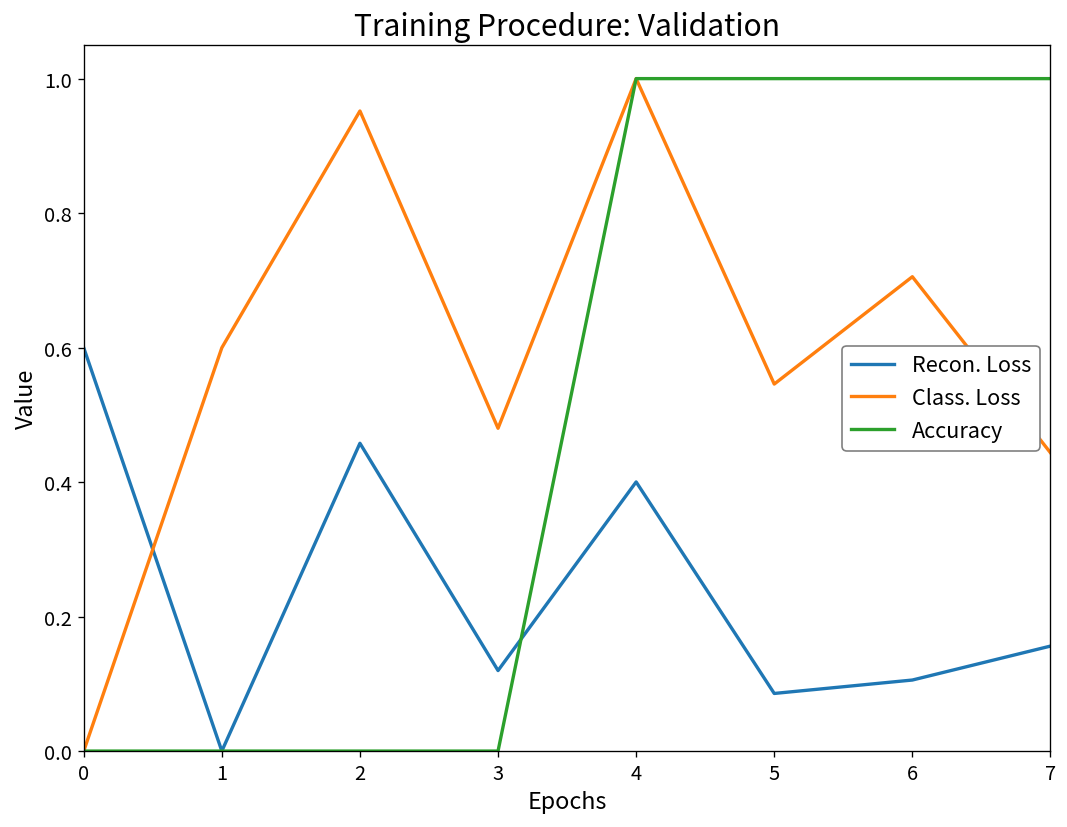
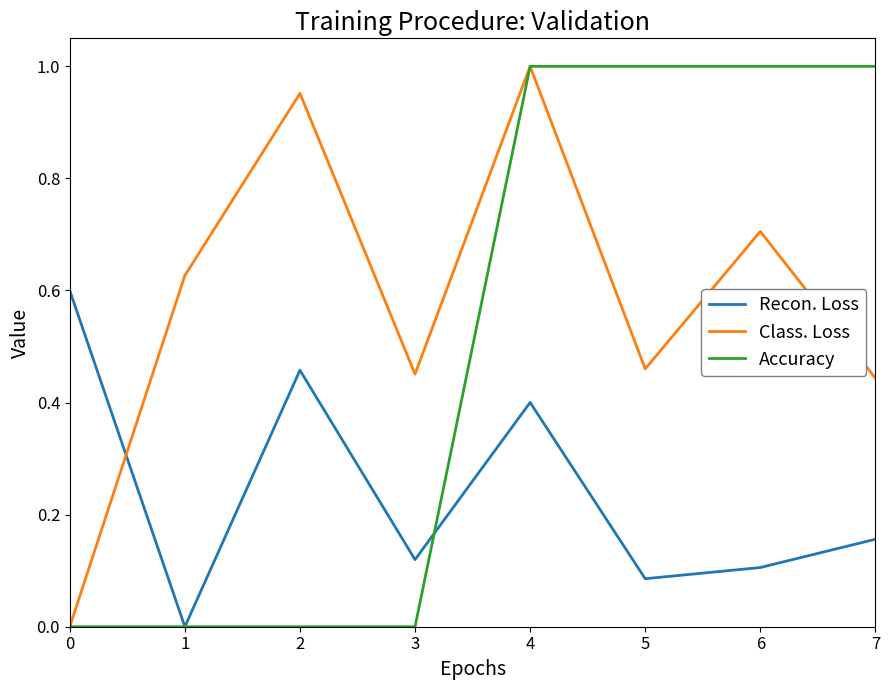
  {
    "Recon. Loss": {
      "0": 0.60,
      "2": 0.46,
      "3": 0.12,
      "4": 0.40,
      "5": 0.09,
      "6": 0.11,
      "7": 0.16
    },
    "Class. Loss": {
-     "1": 0.60,
+     "1": 0.63,
      "2": 0.95,
-     "3": 0.48,
-     "5": 0.55,
+     "3": 0.45,
+     "5": 0.46,
      "6": 0.71,
      "7": 0.44
    },
    "Accuracy": {
      "2": 0.00,
      "3": 0.00,
      "5": 1.00,
      "6": 1.00,
      "7": 1.00
    }
  }
